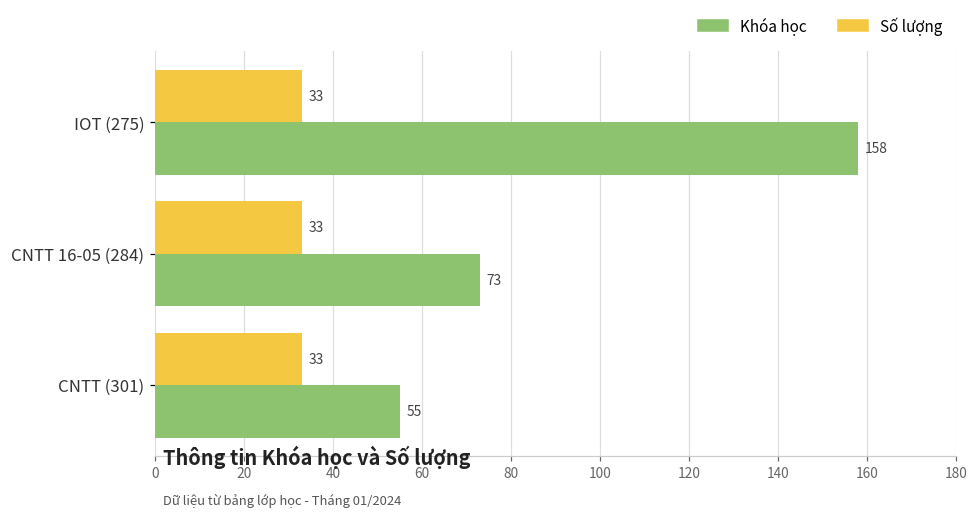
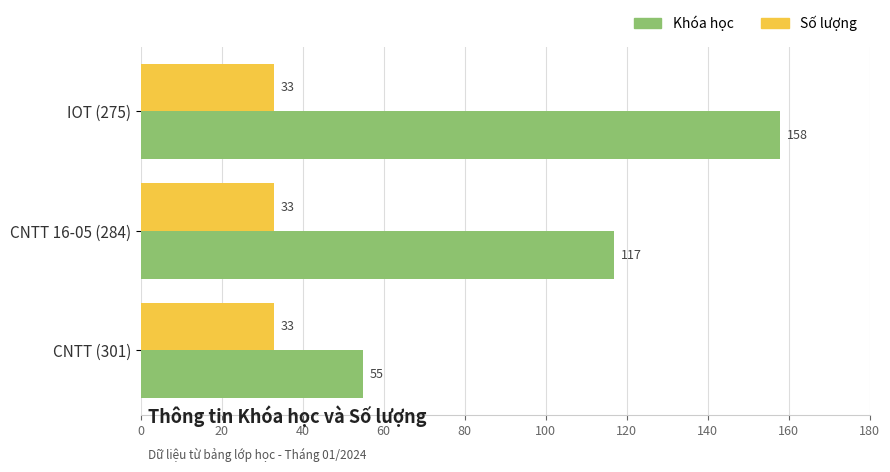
  {
    "Khóa học": {
      "IOT (275)": 158,
-     "CNTT 16-05 (284)": 73,
+     "CNTT 16-05 (284)": 117,
      "CNTT (301)": 55
    },
    "Số lượng": {
      "IOT (275)": 33,
      "CNTT 16-05 (284)": 33,
      "CNTT (301)": 33
    }
  }
